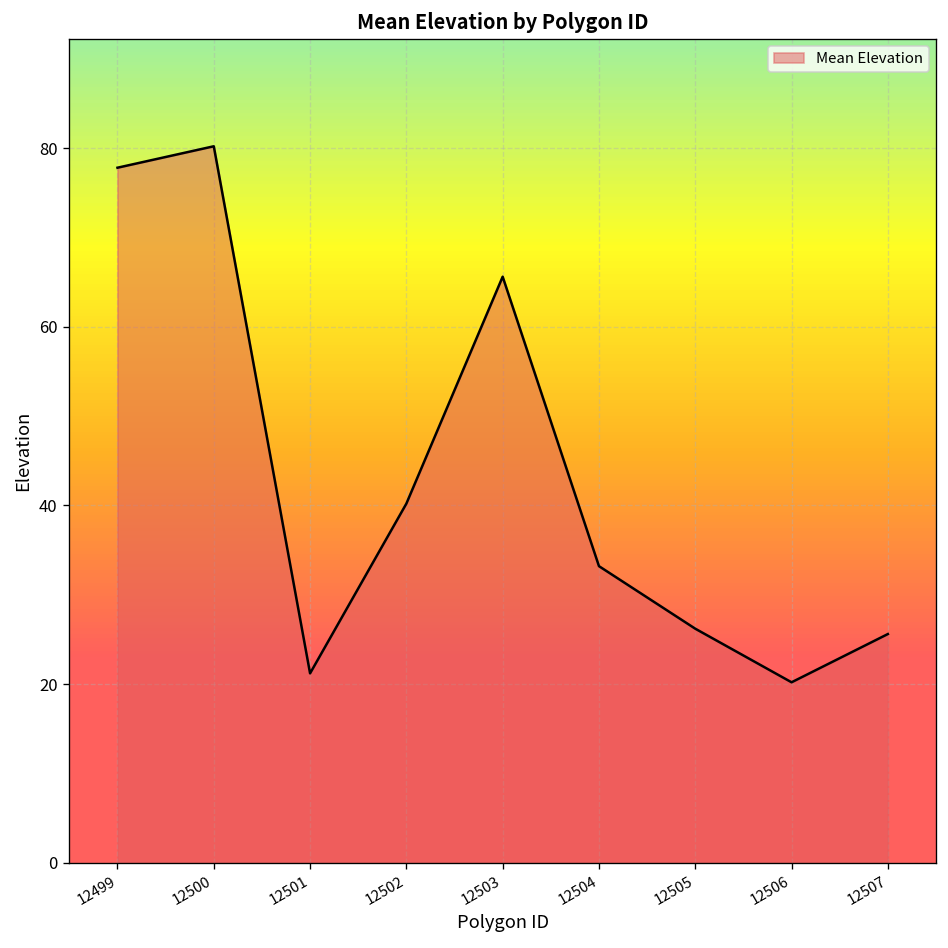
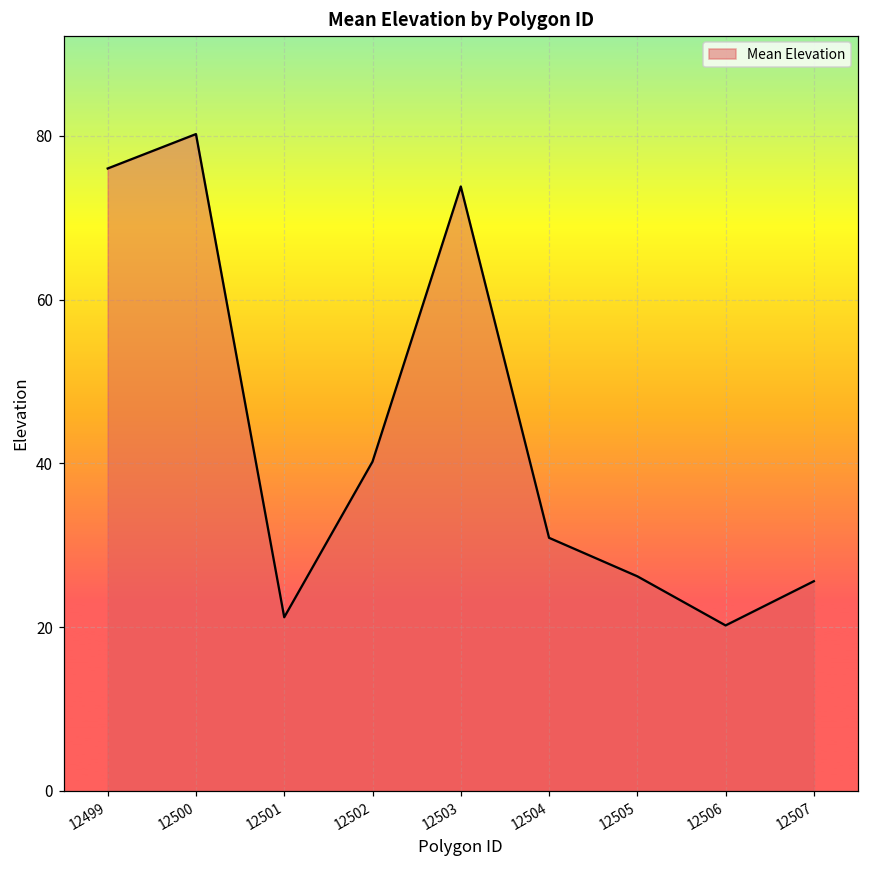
  {
-   "12499": 78,
+   "12499": 76,
    "12500": 80,
    "12501": 21,
    "12502": 40,
-   "12503": 66,
-   "12504": 33,
+   "12503": 74,
+   "12504": 31,
    "12505": 26,
    "12506": 20,
    "12507": 26
  }
